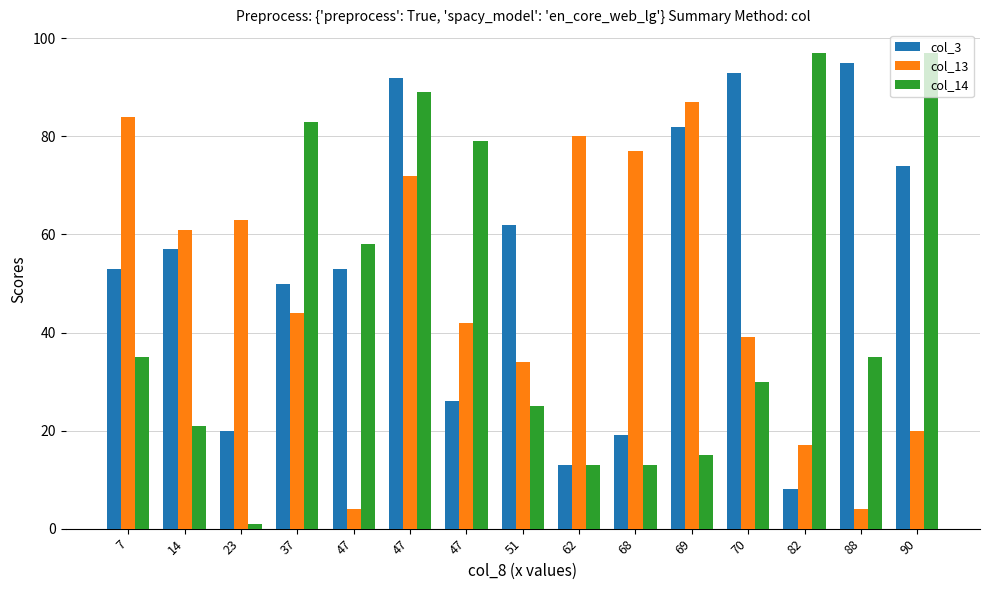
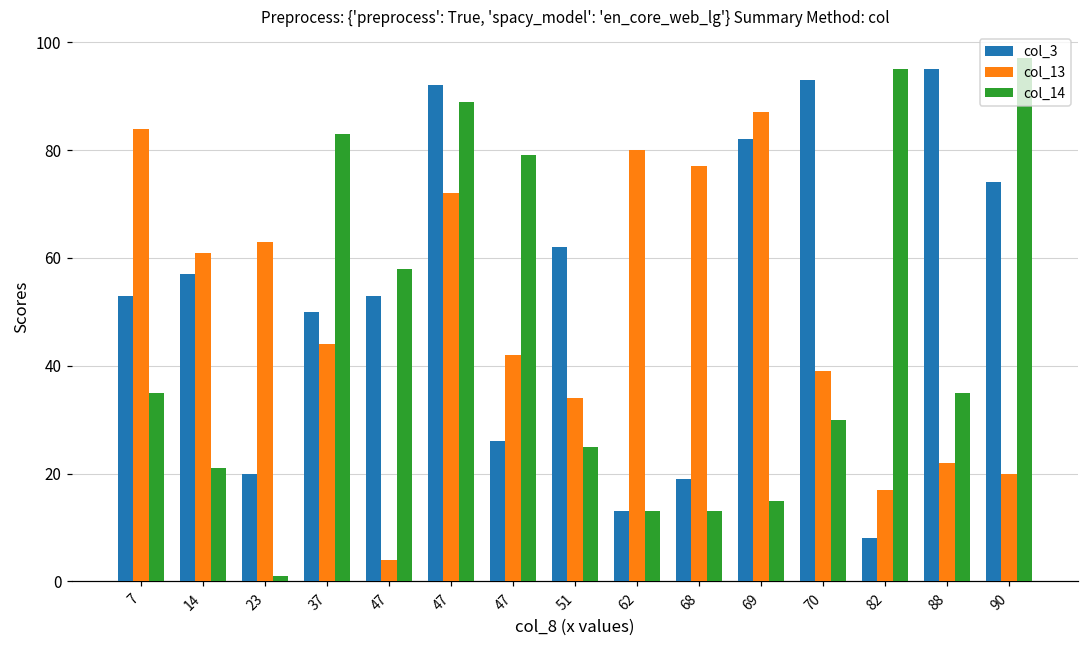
  {
    "col_3": {
      "7": 53,
      "14": 57,
      "23": 20,
      "37": 50,
      "51": 62,
      "62": 13,
      "68": 19,
      "69": 82,
      "70": 93,
      "82": 8,
      "88": 95,
      "90": 74
    },
    "col_13": {
      "7": 84,
      "14": 61,
      "23": 63,
      "37": 44,
      "51": 34,
      "62": 80,
      "68": 77,
      "69": 87,
      "70": 39,
      "82": 17,
-     "88": 4,
+     "88": 22,
      "90": 20
    },
    "col_14": {
      "7": 35,
      "14": 21,
      "23": 1,
      "37": 83,
      "51": 25,
      "62": 13,
      "68": 13,
      "69": 15,
      "70": 30,
-     "82": 97,
+     "82": 95,
      "88": 35
    }
  }
